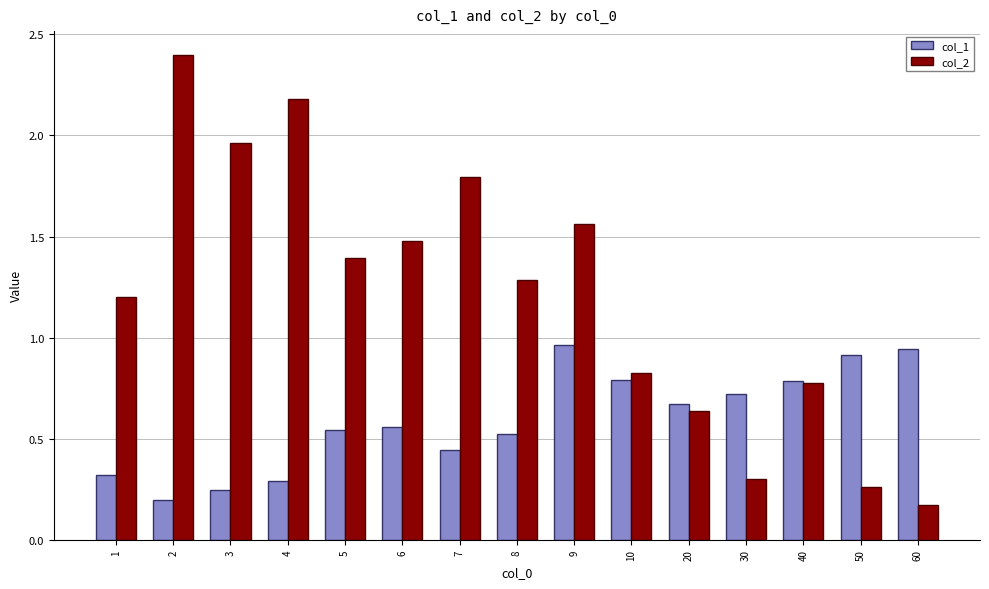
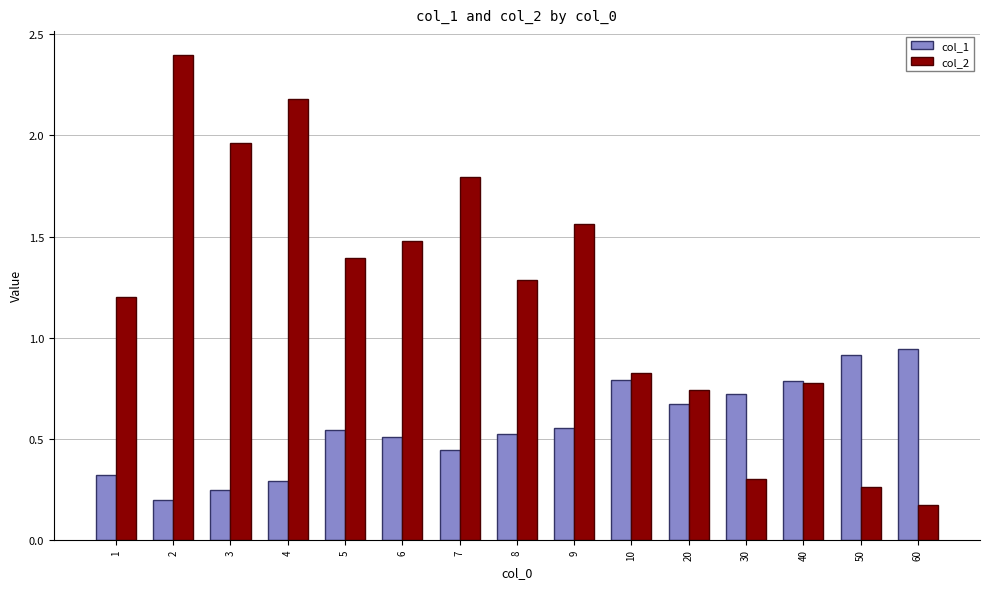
  {
    "col_1": {
      "1": 0.32,
      "2": 0.19,
      "3": 0.25,
      "4": 0.29,
      "5": 0.54,
-     "6": 0.56,
+     "6": 0.51,
      "7": 0.44,
      "8": 0.52,
-     "9": 0.96,
+     "9": 0.56,
      "10": 0.79,
      "20": 0.67,
      "30": 0.72,
      "40": 0.78,
      "50": 0.91,
      "60": 0.94
    },
    "col_2": {
      "1": 1.20,
      "2": 2.40,
      "3": 1.96,
      "4": 2.18,
      "5": 1.40,
      "6": 1.48,
      "7": 1.79,
      "8": 1.28,
      "9": 1.56,
      "10": 0.82,
-     "20": 0.64,
+     "20": 0.74,
      "30": 0.30,
      "40": 0.78,
      "50": 0.26,
      "60": 0.17
    }
  }
